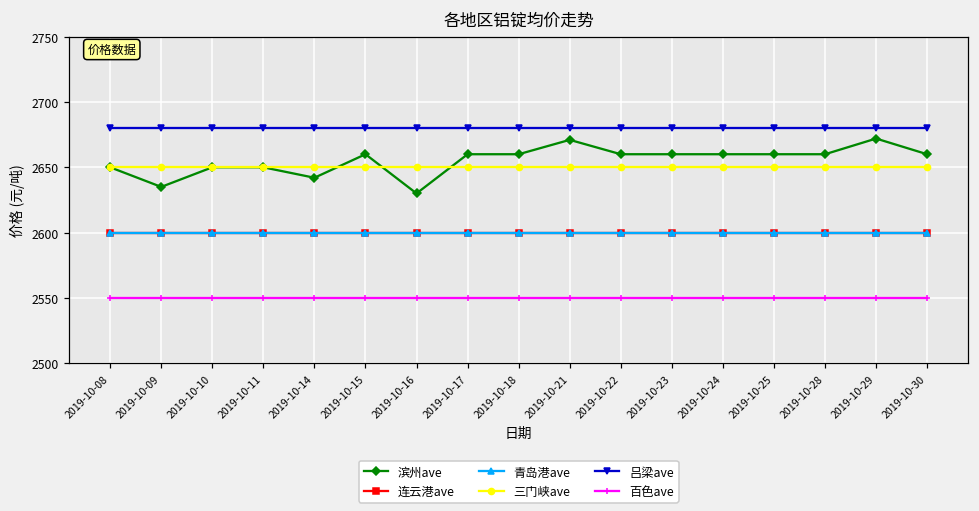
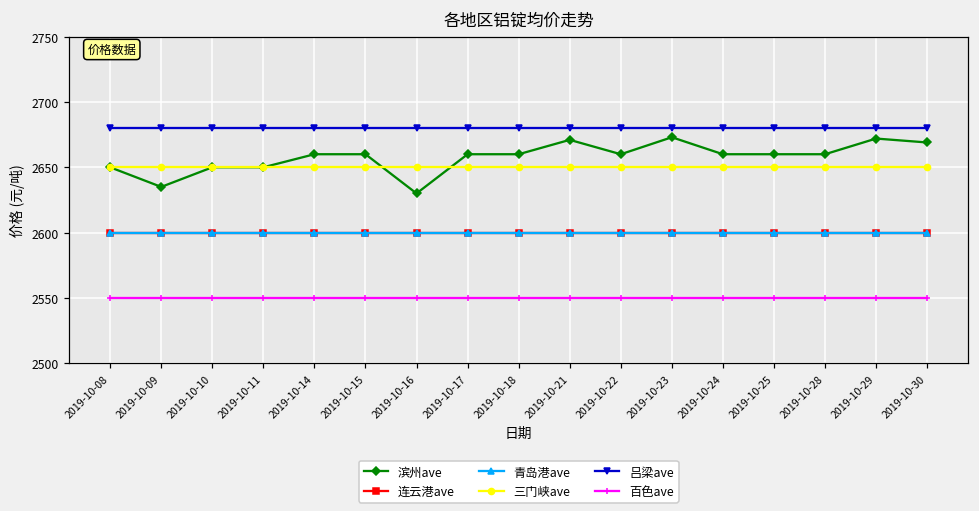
  {
    "滨州ave": {
      "2019-10-09": 2635,
-     "2019-10-14": 2642,
+     "2019-10-14": 2660,
      "2019-10-15": 2660,
      "2019-10-16": 2630,
      "2019-10-17": 2660,
      "2019-10-18": 2660,
      "2019-10-21": 2671,
      "2019-10-22": 2660,
-     "2019-10-23": 2660,
+     "2019-10-23": 2673,
      "2019-10-24": 2660,
      "2019-10-25": 2660,
      "2019-10-28": 2660,
      "2019-10-29": 2672,
-     "2019-10-30": 2660
+     "2019-10-30": 2669
    },
    "青岛港ave": {
      "2019-10-08": 2600,
      "2019-10-09": 2600,
      "2019-10-10": 2600,
      "2019-10-11": 2600,
      "2019-10-14": 2600,
      "2019-10-15": 2600,
      "2019-10-16": 2600,
      "2019-10-17": 2600,
      "2019-10-18": 2600,
      "2019-10-21": 2600,
      "2019-10-22": 2600,
      "2019-10-23": 2600,
      "2019-10-24": 2600,
      "2019-10-25": 2600,
      "2019-10-28": 2600,
      "2019-10-29": 2600,
      "2019-10-30": 2600
    },
    "三门峡ave": {
      "2019-10-09": 2650,
      "2019-10-14": 2650,
      "2019-10-15": 2650,
      "2019-10-16": 2650,
      "2019-10-17": 2650,
      "2019-10-18": 2650,
      "2019-10-21": 2650,
      "2019-10-22": 2650,
      "2019-10-23": 2650,
      "2019-10-24": 2650,
      "2019-10-25": 2650,
      "2019-10-28": 2650,
      "2019-10-29": 2650,
      "2019-10-30": 2650
    },
    "吕梁ave": {
      "2019-10-08": 2680,
      "2019-10-09": 2680,
      "2019-10-10": 2680,
      "2019-10-11": 2680,
      "2019-10-14": 2680,
      "2019-10-15": 2680,
      "2019-10-16": 2680,
      "2019-10-17": 2680,
      "2019-10-18": 2680,
      "2019-10-21": 2680,
      "2019-10-22": 2680,
      "2019-10-23": 2680,
      "2019-10-24": 2680,
      "2019-10-25": 2680,
      "2019-10-28": 2680,
      "2019-10-29": 2680,
      "2019-10-30": 2680
    },
    "百色ave": {
      "2019-10-08": 2550,
      "2019-10-09": 2550,
      "2019-10-10": 2550,
      "2019-10-11": 2550,
      "2019-10-14": 2550,
      "2019-10-15": 2550,
      "2019-10-16": 2550,
      "2019-10-17": 2550,
      "2019-10-18": 2550,
      "2019-10-21": 2550,
      "2019-10-22": 2550,
      "2019-10-23": 2550,
      "2019-10-24": 2550,
      "2019-10-25": 2550,
      "2019-10-28": 2550,
      "2019-10-29": 2550,
      "2019-10-30": 2550
    }
  }
